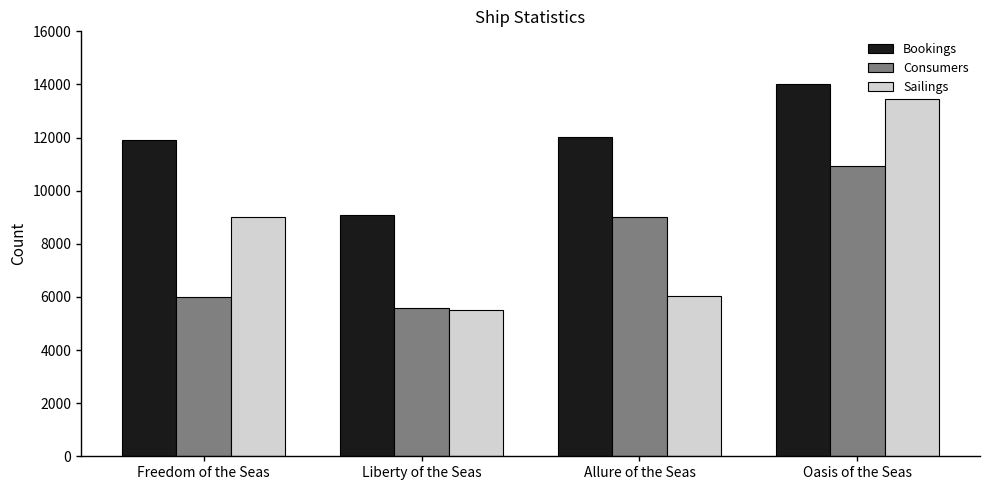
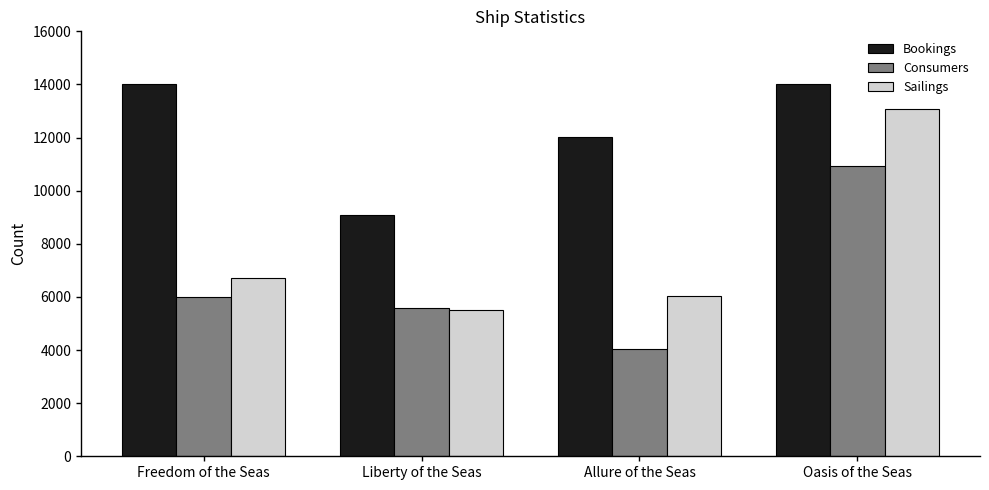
  {
    "Bookings": {
-     "Freedom of the Seas": 11900,
+     "Freedom of the Seas": 14000,
      "Liberty of the Seas": 9100,
      "Allure of the Seas": 12000,
      "Oasis of the Seas": 14000
    },
    "Consumers": {
      "Freedom of the Seas": 6000,
      "Liberty of the Seas": 5600,
-     "Allure of the Seas": 9000,
+     "Allure of the Seas": 4000,
      "Oasis of the Seas": 10900
    },
    "Sailings": {
-     "Freedom of the Seas": 9000,
+     "Freedom of the Seas": 6700,
      "Liberty of the Seas": 5500,
      "Allure of the Seas": 6000,
-     "Oasis of the Seas": 13500
+     "Oasis of the Seas": 13100
    }
  }
